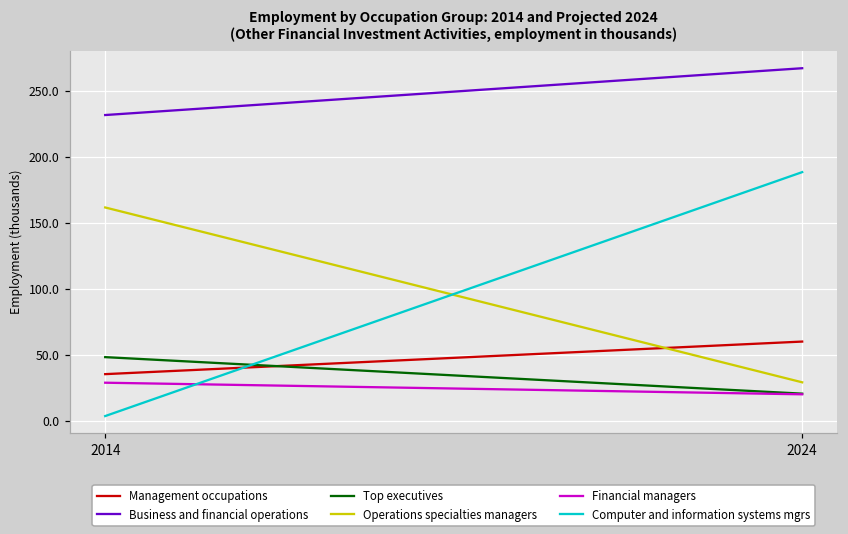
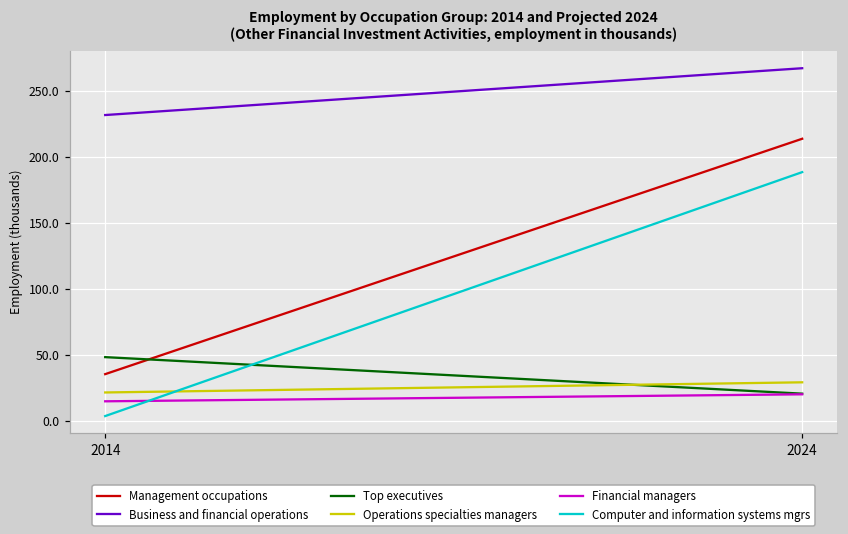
  {
    "Management occupations": {
      "2014": 35,
-     "2024": 60
+     "2024": 214
    },
    "Business and financial operations": {
      "2014": 232,
      "2024": 267
    },
    "Top executives": {
      "2014": 48
    },
    "Operations specialties managers": {
-     "2014": 162,
+     "2014": 21,
      "2024": 29
    },
    "Financial managers": {
-     "2014": 29
+     "2014": 15
    },
    "Computer and information systems mgrs": {
      "2014": 3,
      "2024": 188
    }
  }
